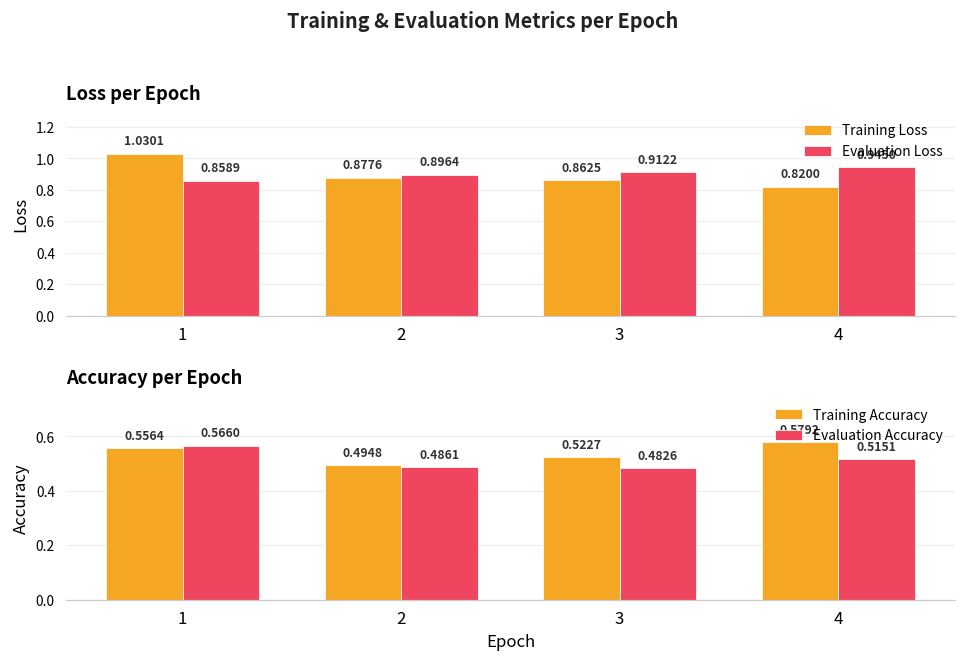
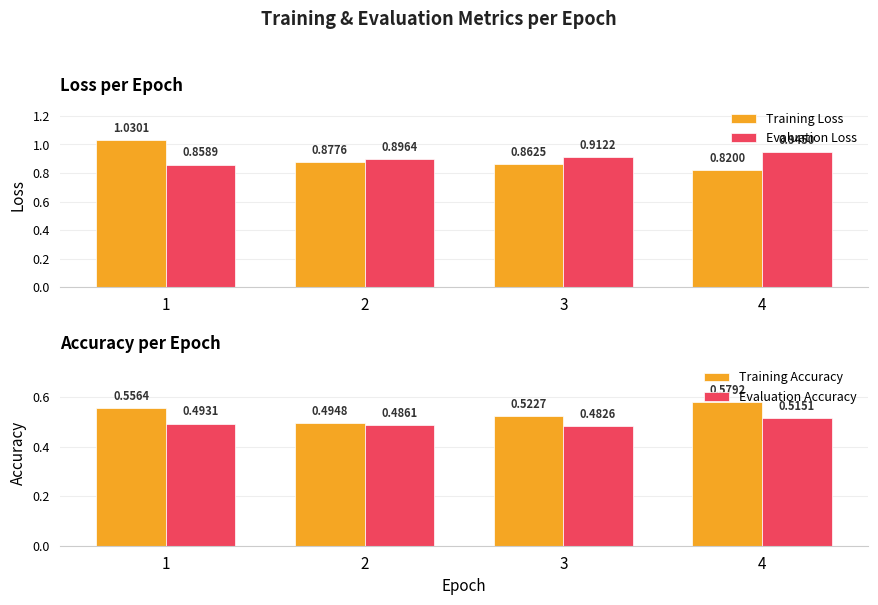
  {
    "Loss per Epoch": {
      "Training Loss": {
        "1": 1.0301,
        "2": 0.8776,
        "3": 0.8625,
        "4": 0.8200
      },
      "Evaluation Loss": {
        "1": 0.8589,
        "2": 0.8964,
        "3": 0.9122,
        "4": 0.9450
      }
    },
    "Accuracy per Epoch": {
      "Training Accuracy": {
        "1": 0.5564,
        "2": 0.4948,
        "3": 0.5227,
        "4": 0.5792
      },
      "Evaluation Accuracy": {
-       "1": 0.5660,
+       "1": 0.4931,
        "2": 0.4861,
        "3": 0.4826,
        "4": 0.5151
      }
    }
  }
